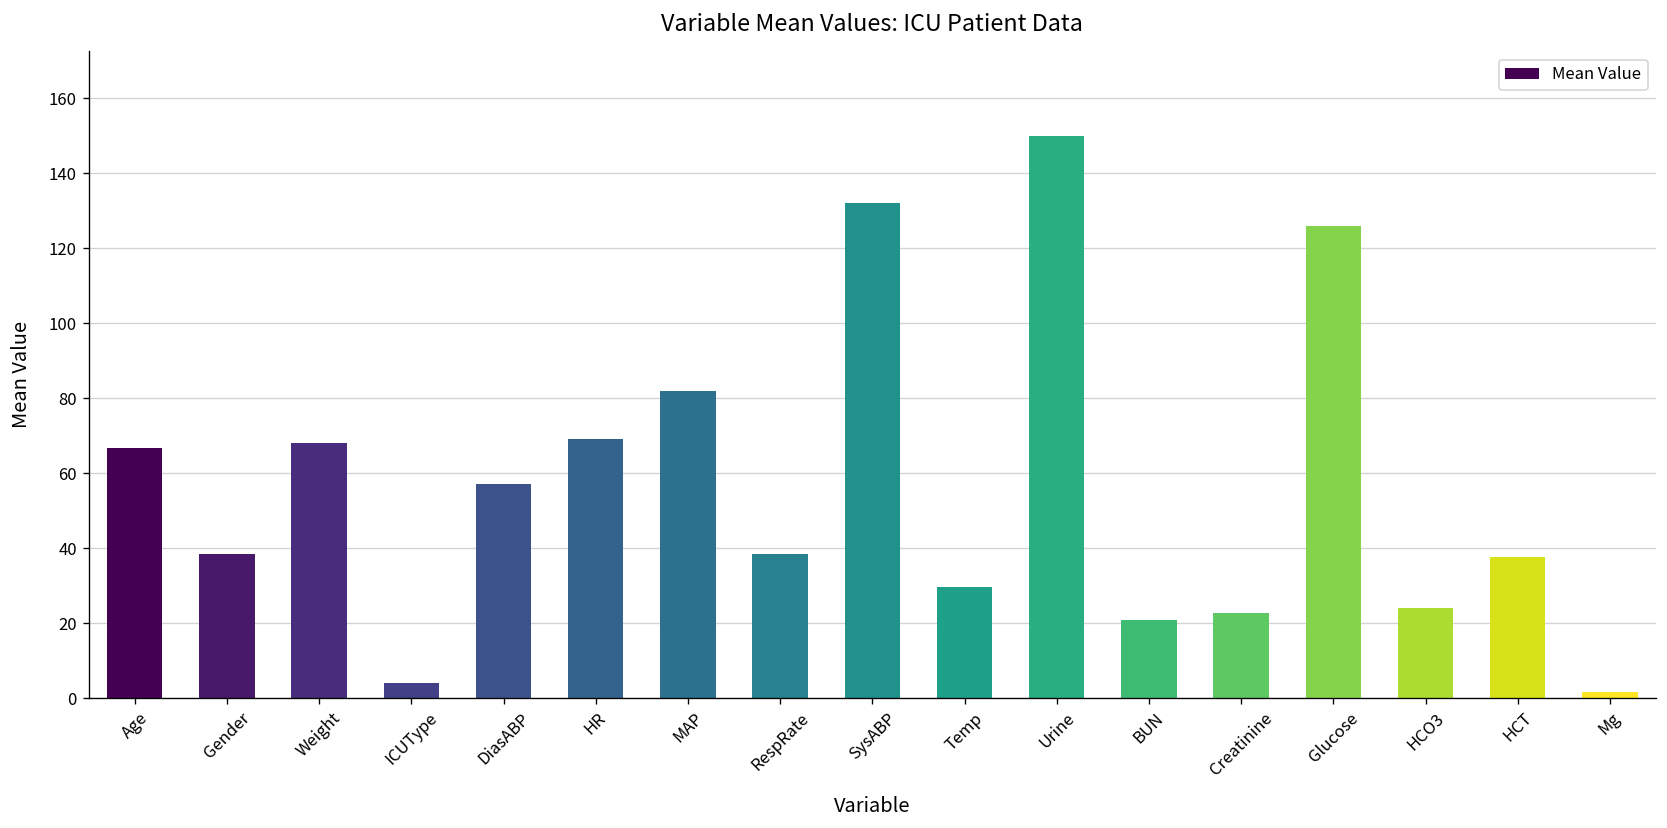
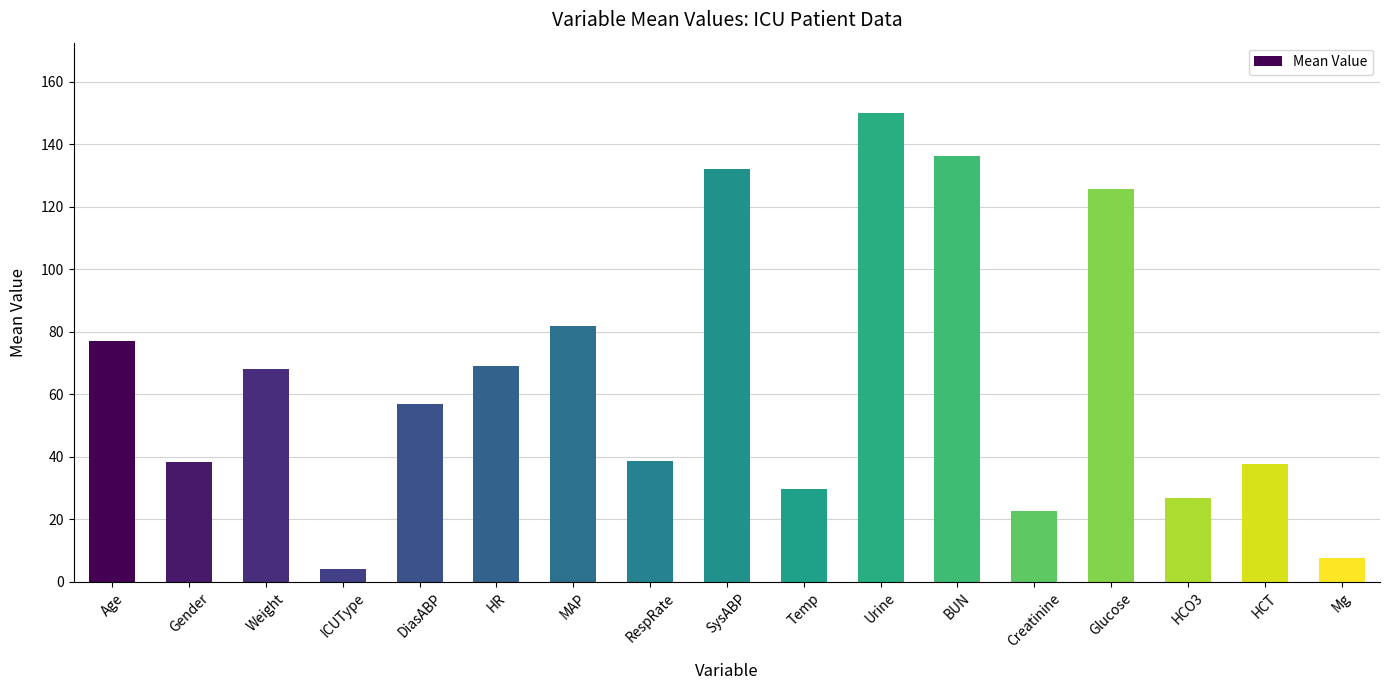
  {
-   "Age": 67,
+   "Age": 77,
    "Gender": 39,
    "Weight": 68,
    "ICUType": 4,
    "DiasABP": 57,
    "HR": 69,
    "MAP": 82,
    "RespRate": 39,
    "SysABP": 132,
    "Temp": 30,
    "Urine": 150,
-   "BUN": 21,
+   "BUN": 136,
    "Creatinine": 23,
    "Glucose": 126,
-   "HCO3": 24,
+   "HCO3": 27,
    "HCT": 38,
-   "Mg": 2
+   "Mg": 8
  }
